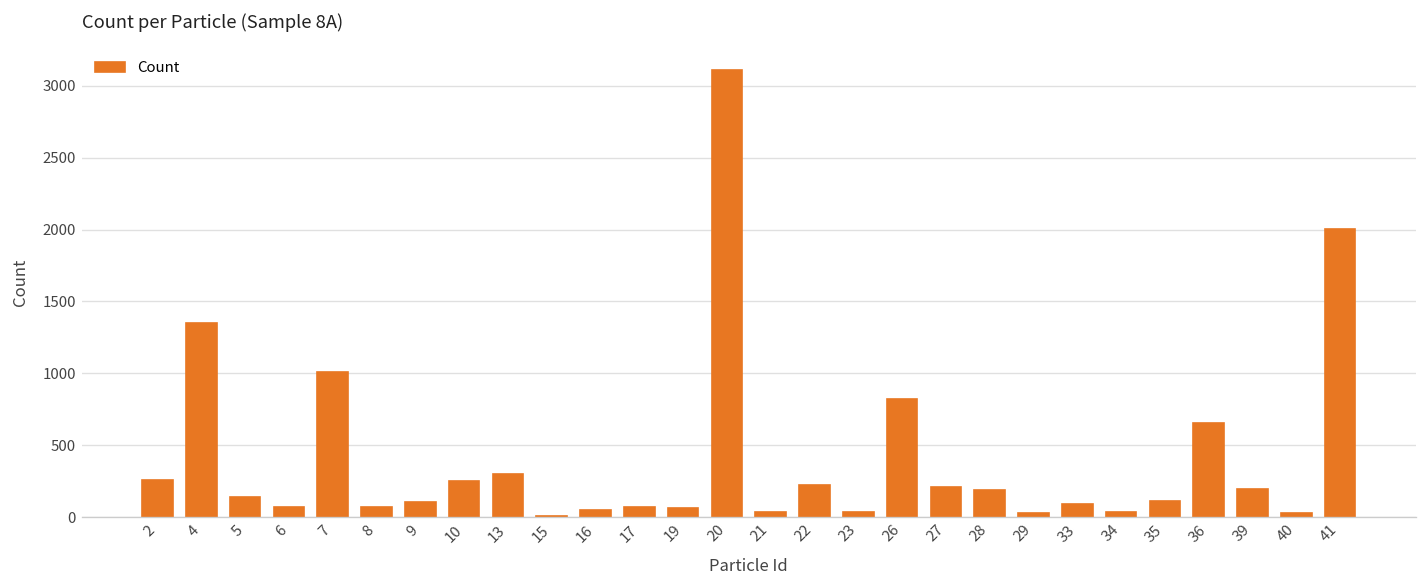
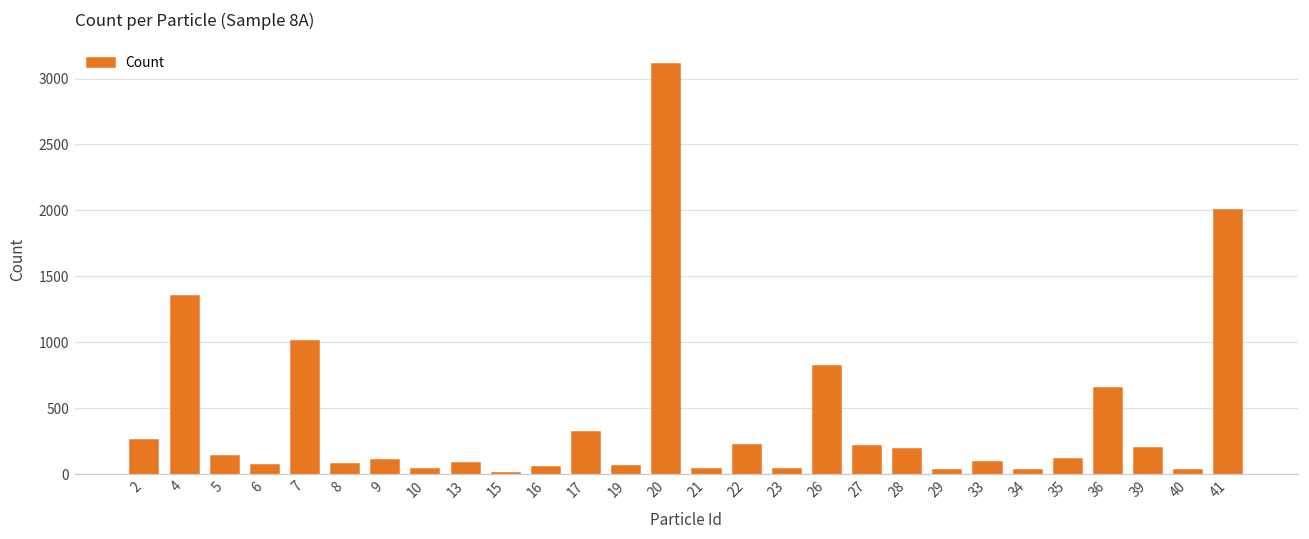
  {
    "2": 260,
    "4": 1350,
    "5": 140,
    "6": 70,
    "7": 1010,
    "8": 70,
    "9": 100,
-   "10": 250,
-   "13": 300,
+   "10": 40,
+   "13": 80,
    "16": 50,
-   "17": 70,
+   "17": 320,
    "19": 60,
    "20": 3110,
    "21": 40,
    "22": 220,
    "23": 40,
    "26": 820,
    "27": 210,
    "28": 190,
    "29": 30,
    "33": 90,
    "34": 30,
    "35": 110,
    "36": 660,
    "39": 200,
    "40": 30,
    "41": 2010
  }
